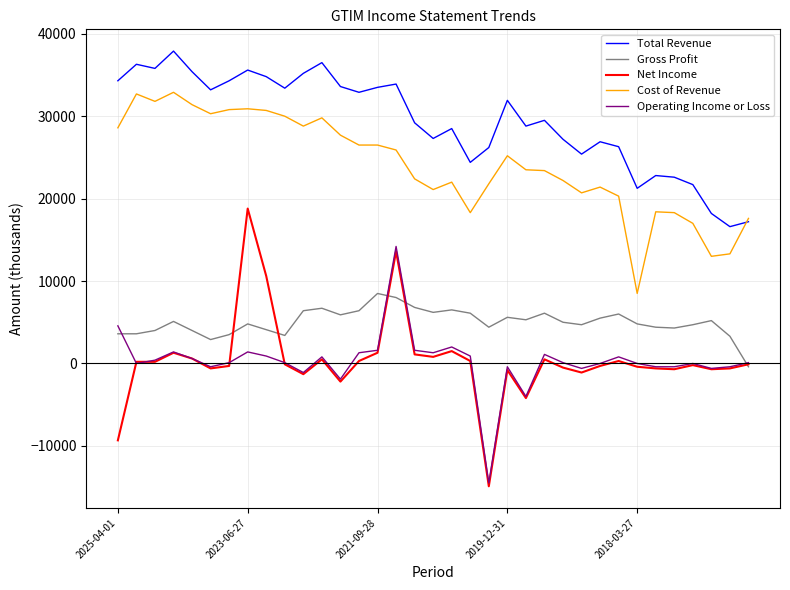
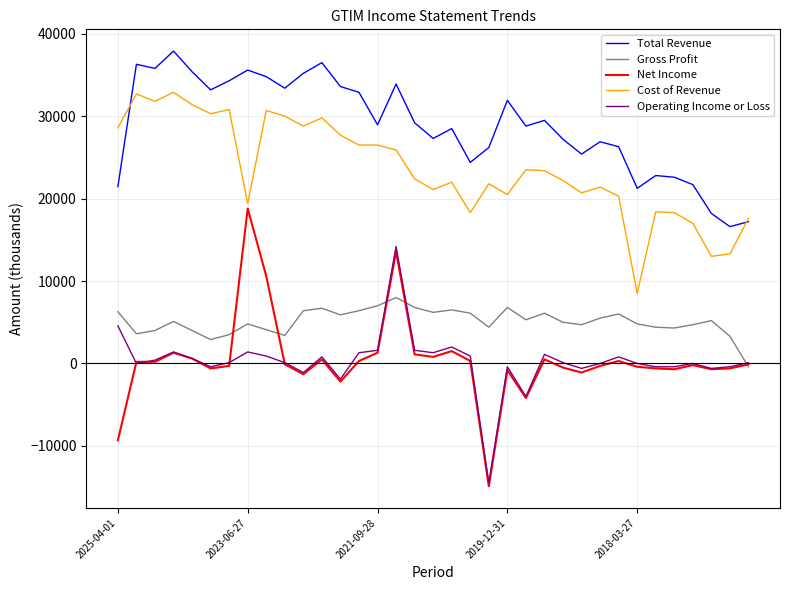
  {
    "Total Revenue": {
-     "2025-04-01": 34000,
+     "2025-04-01": 21000,
      "2023-06-27": 36000,
-     "2021-09-28": 34000,
+     "2021-09-28": 29000,
      "2019-12-31": 32000,
      "2018-03-27": 21000
    },
    "Gross Profit": {
-     "2025-04-01": 4000,
+     "2025-04-01": 6000,
      "2023-06-27": 5000,
-     "2021-09-28": 8000,
-     "2019-12-31": 6000,
+     "2021-09-28": 7000,
+     "2019-12-31": 7000,
      "2018-03-27": 5000
    },
    "Net Income": {
      "2025-04-01": -9000,
      "2023-06-27": 19000,
      "2019-12-31": -1000,
      "2018-03-27": 0
    },
    "Cost of Revenue": {
      "2025-04-01": 29000,
-     "2023-06-27": 31000,
+     "2023-06-27": 19000,
      "2021-09-28": 27000,
-     "2019-12-31": 25000,
+     "2019-12-31": 21000,
      "2018-03-27": 9000
    },
    "Operating Income or Loss": {
      "2025-04-01": 5000,
      "2023-06-27": 1000,
      "2019-12-31": 0,
      "2018-03-27": 0
    }
  }
